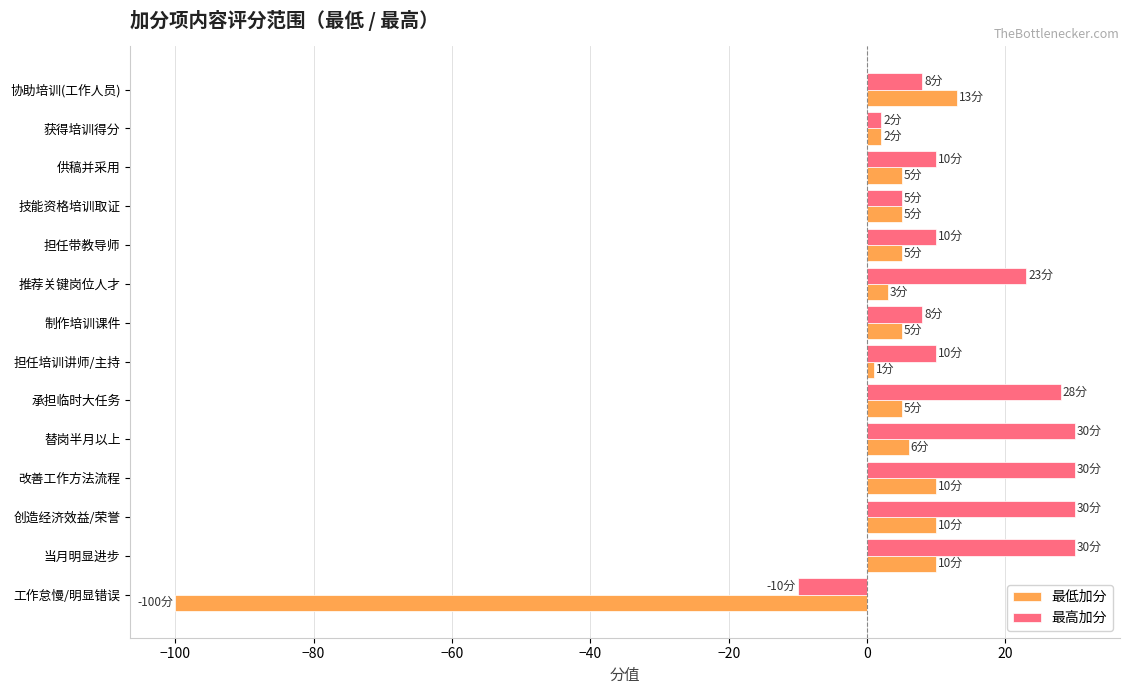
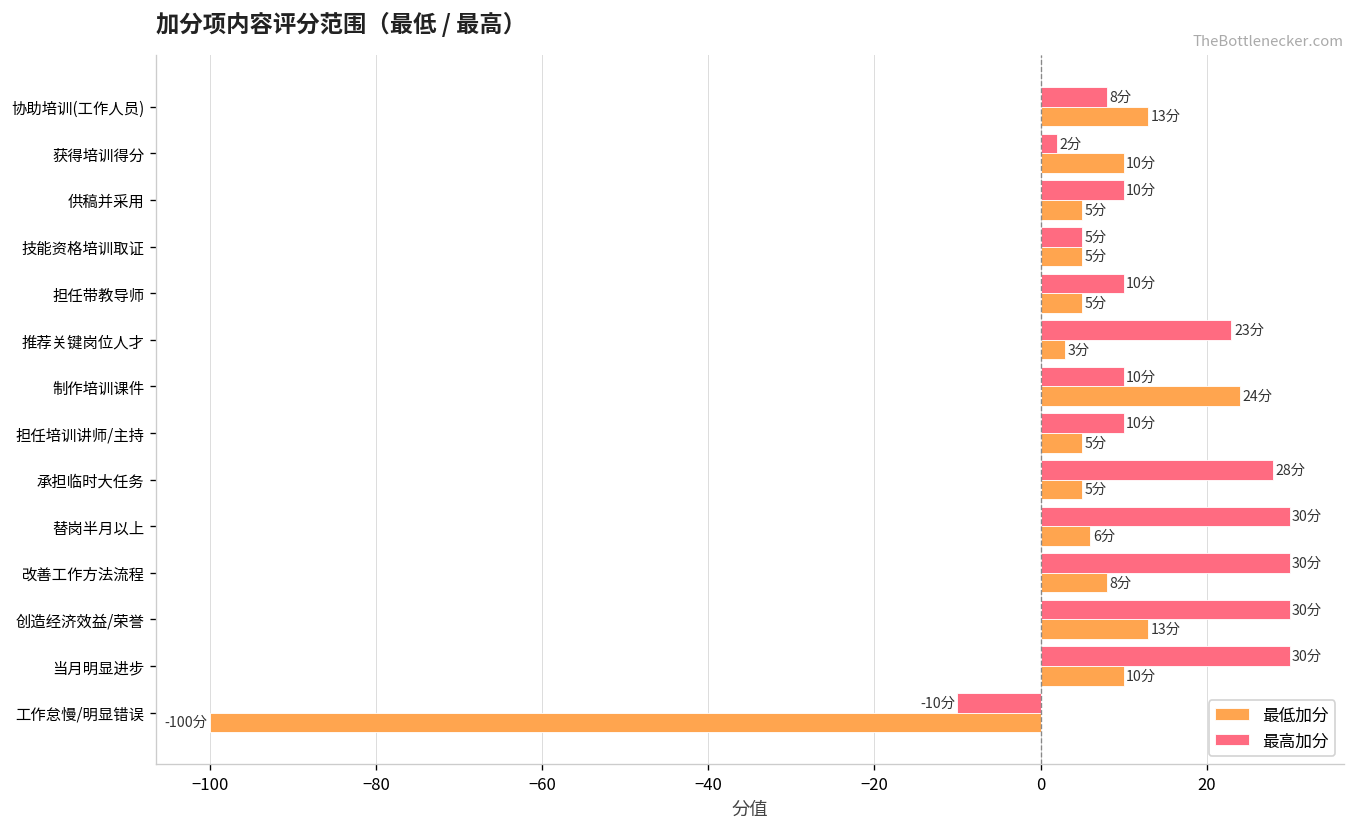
  {
    "最低加分": {
      "协助培训(工作人员)": "13分",
-     "获得培训得分": "2分",
+     "获得培训得分": "10分",
      "供稿并采用": "5分",
      "技能资格培训取证": "5分",
      "担任带教导师": "5分",
      "推荐关键岗位人才": "3分",
-     "制作培训课件": "5分",
-     "担任培训讲师/主持": "1分",
+     "制作培训课件": "24分",
+     "担任培训讲师/主持": "5分",
      "承担临时大任务": "5分",
      "替岗半月以上": "6分",
-     "改善工作方法流程": "10分",
-     "创造经济效益/荣誉": "10分",
+     "改善工作方法流程": "8分",
+     "创造经济效益/荣誉": "13分",
      "当月明显进步": "10分",
      "工作怠慢/明显错误": "-100分"
    },
    "最高加分": {
      "协助培训(工作人员)": "8分",
      "获得培训得分": "2分",
      "供稿并采用": "10分",
      "技能资格培训取证": "5分",
      "担任带教导师": "10分",
      "推荐关键岗位人才": "23分",
-     "制作培训课件": "8分",
+     "制作培训课件": "10分",
      "担任培训讲师/主持": "10分",
      "承担临时大任务": "28分",
      "替岗半月以上": "30分",
      "改善工作方法流程": "30分",
      "创造经济效益/荣誉": "30分",
      "当月明显进步": "30分",
      "工作怠慢/明显错误": "-10分"
    }
  }
